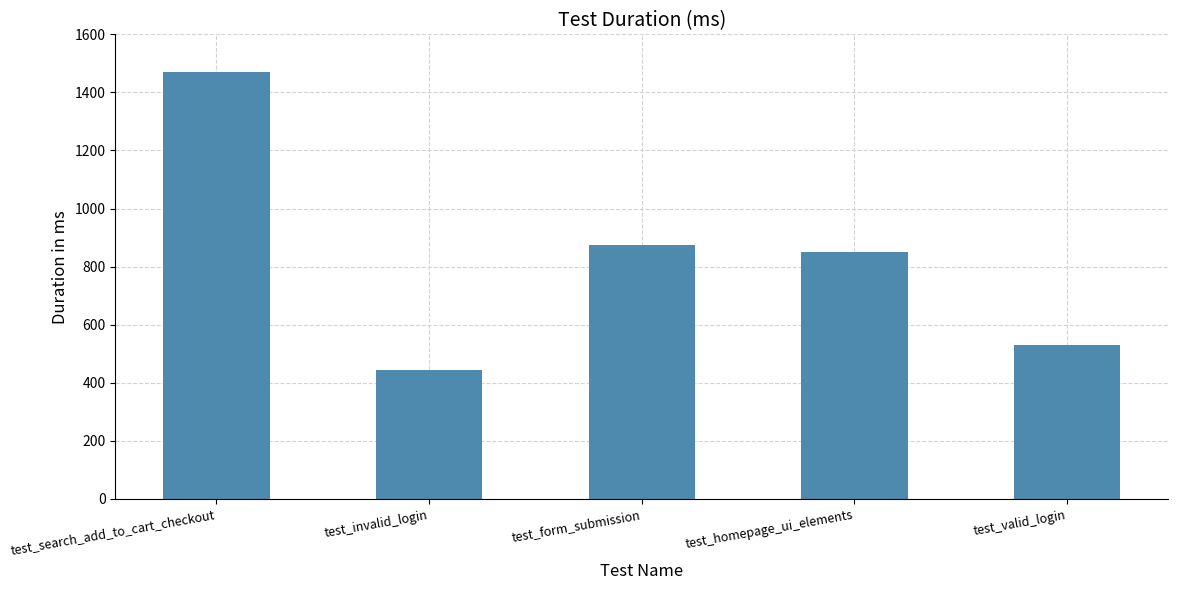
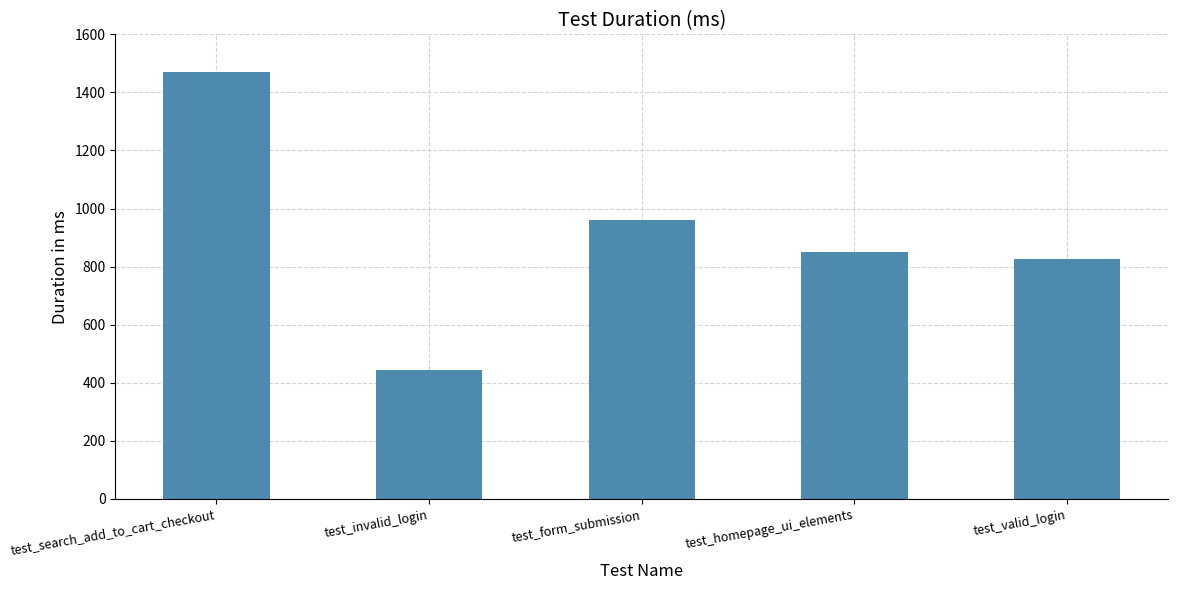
  {
    "test_search_add_to_cart_checkout": 1470,
    "test_invalid_login": 440,
-   "test_form_submission": 870,
+   "test_form_submission": 960,
    "test_homepage_ui_elements": 850,
-   "test_valid_login": 530
+   "test_valid_login": 830
  }
